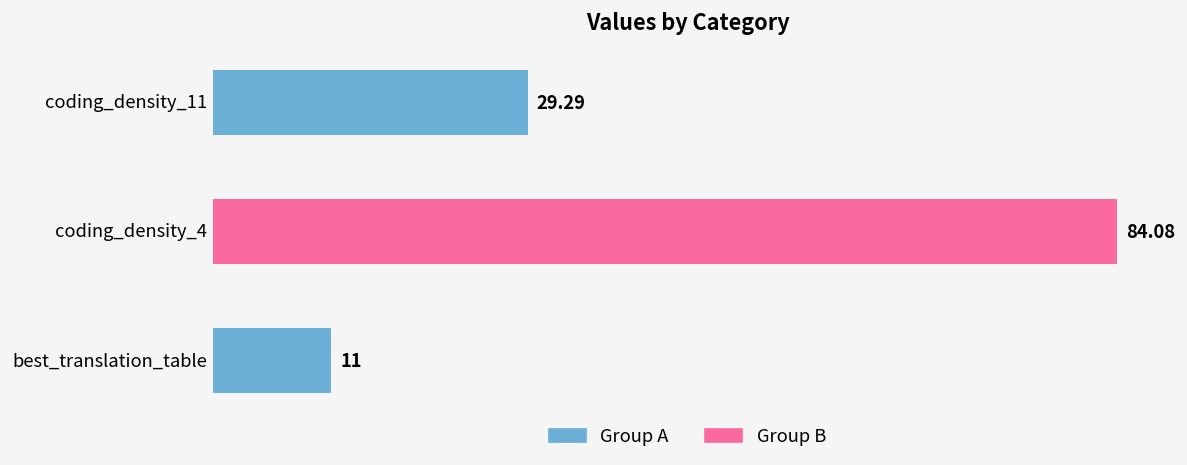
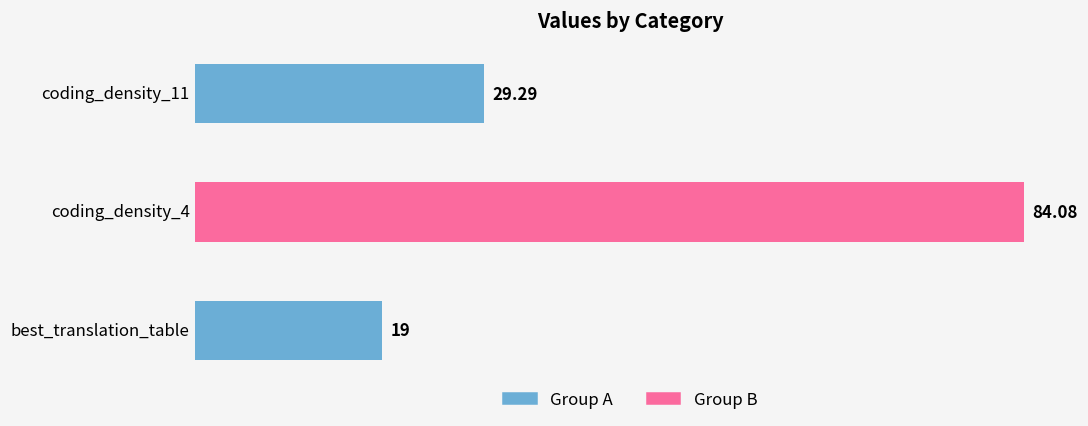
  {
    "coding_density_11": 29.29,
    "coding_density_4": 84.08,
-   "best_translation_table": 11
+   "best_translation_table": 19
  }
